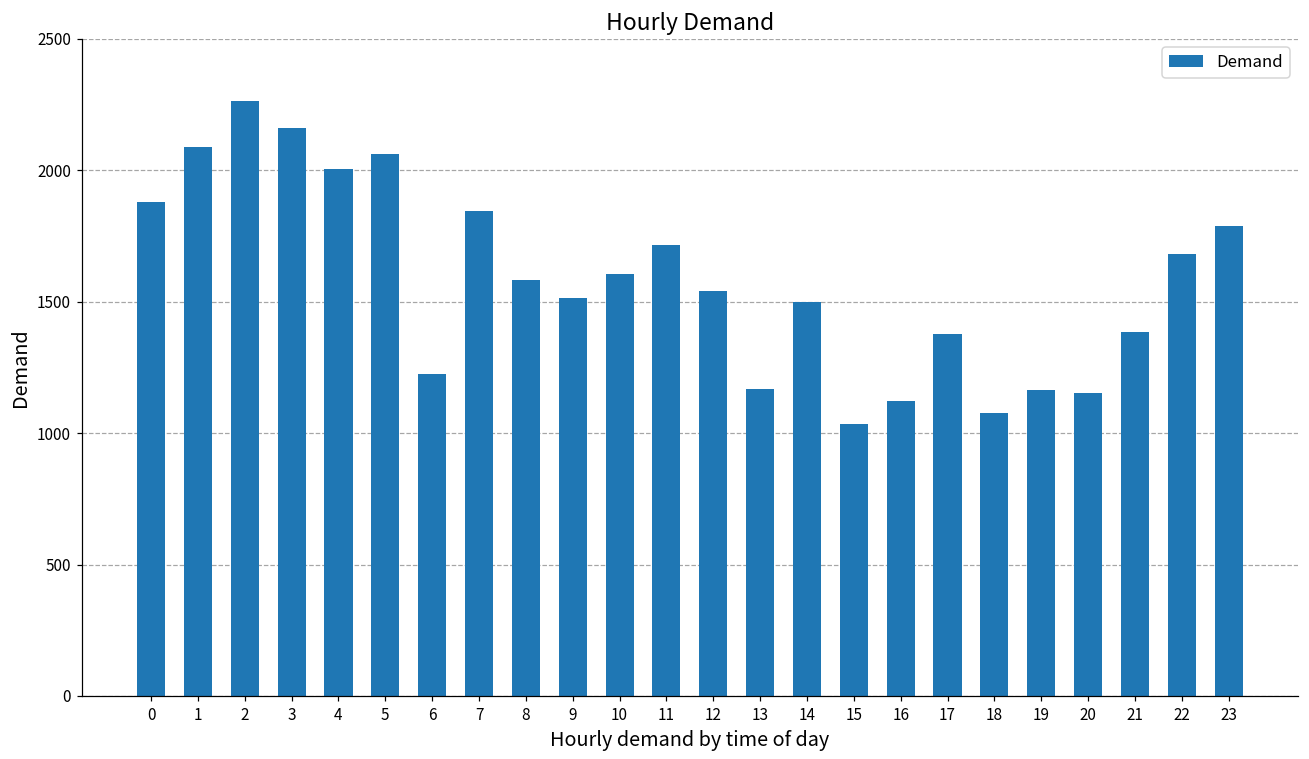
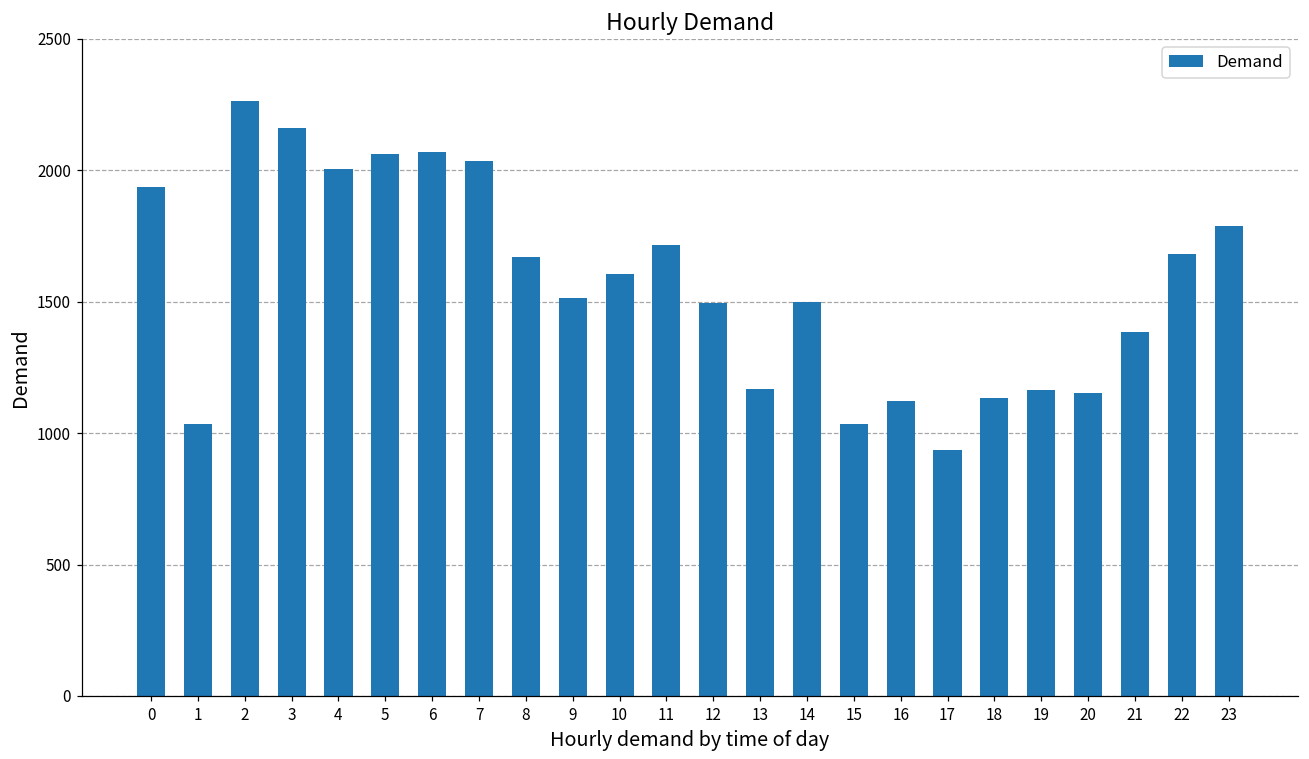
  {
-   "0": 1880,
-   "1": 2090,
+   "0": 1940,
+   "1": 1030,
    "2": 2270,
    "3": 2160,
    "4": 2010,
    "5": 2060,
-   "6": 1230,
-   "7": 1840,
-   "8": 1580,
+   "6": 2070,
+   "7": 2040,
+   "8": 1670,
    "9": 1520,
    "10": 1600,
    "11": 1720,
-   "12": 1540,
+   "12": 1490,
    "13": 1170,
    "14": 1500,
    "15": 1030,
    "16": 1120,
-   "17": 1380,
-   "18": 1080,
+   "17": 940,
+   "18": 1130,
    "19": 1170,
    "20": 1150,
    "21": 1390,
    "22": 1680,
    "23": 1790
  }
